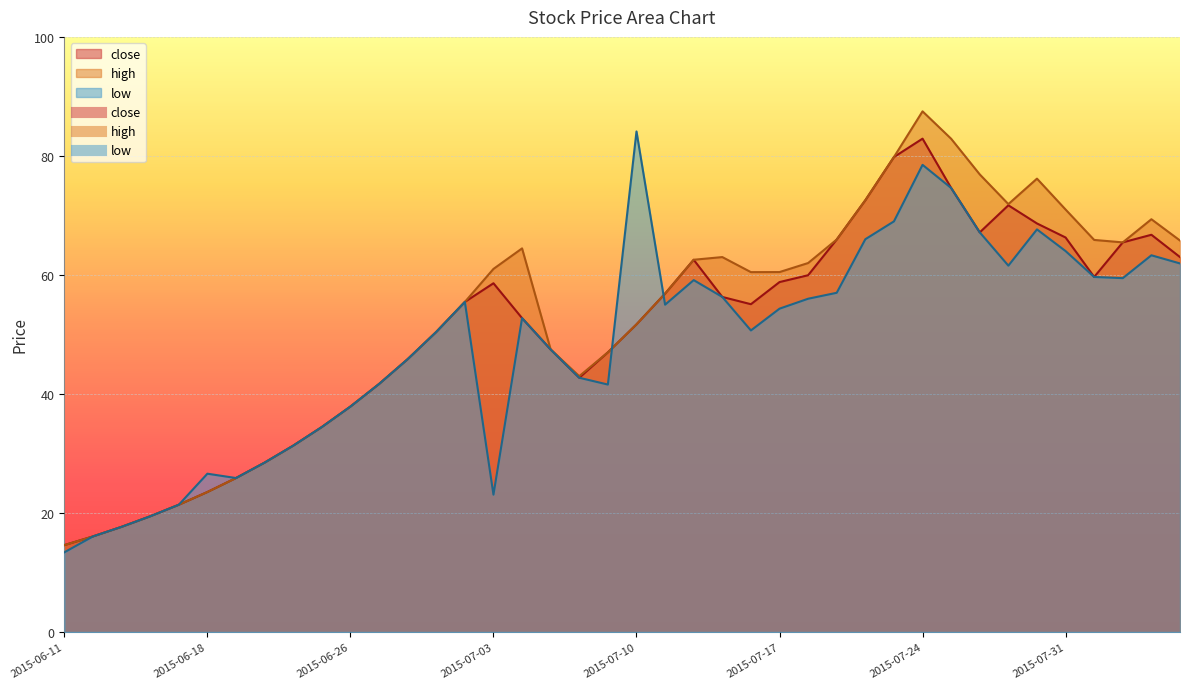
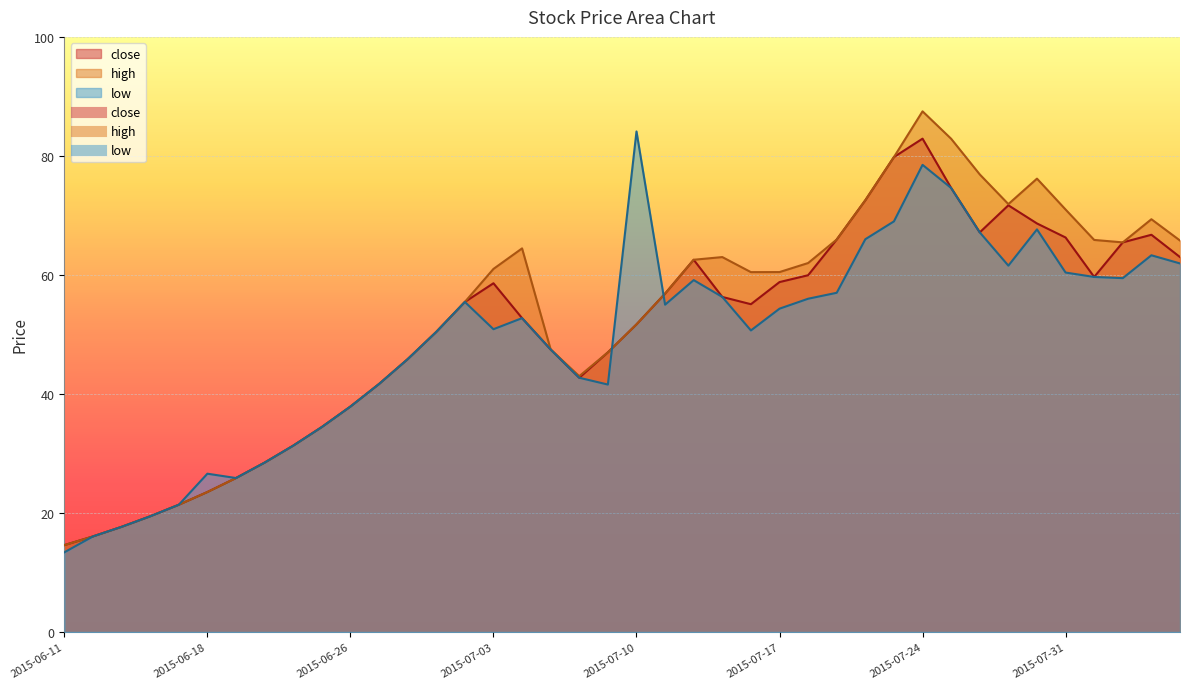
  {
    "low": {
      "2015-06-11": 13,
      "2015-06-18": 27,
-     "2015-07-03": 23,
+     "2015-07-03": 51,
      "2015-07-10": 84,
      "2015-07-17": 54,
      "2015-07-24": 79,
-     "2015-07-31": 64
+     "2015-07-31": 60
    }
  }
